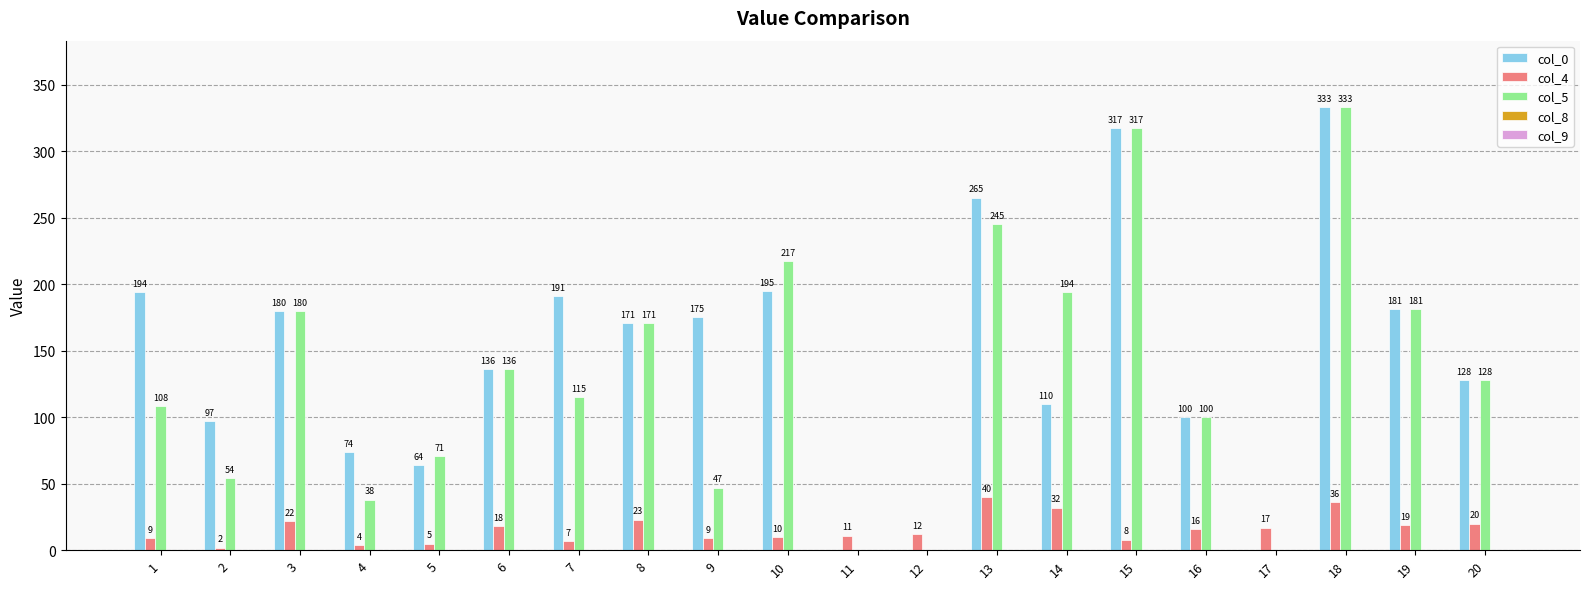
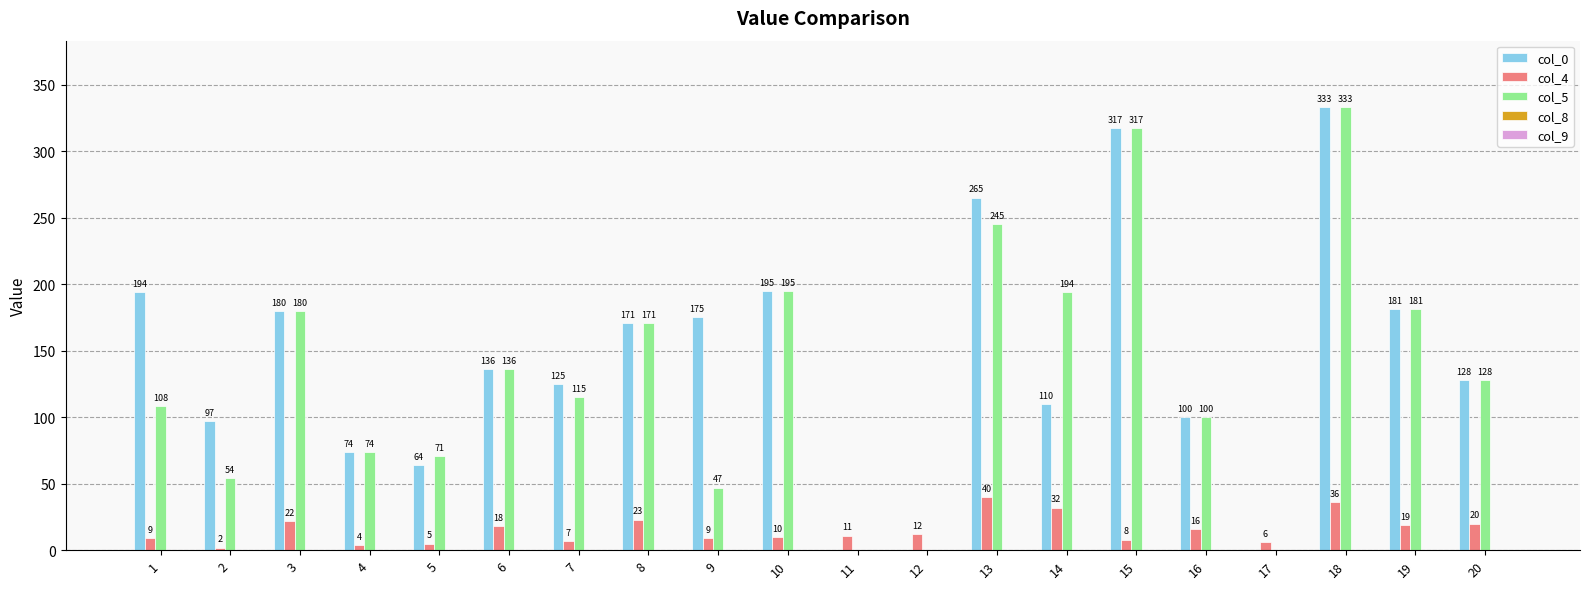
  {
    "col_0": {
      "1": 194,
      "2": 97,
      "3": 180,
      "4": 74,
      "5": 64,
      "6": 136,
-     "7": 191,
+     "7": 125,
      "8": 171,
      "9": 175,
      "10": 195,
      "13": 265,
      "14": 110,
      "15": 317,
      "16": 100,
      "18": 333,
      "19": 181,
      "20": 128
    },
    "col_4": {
      "1": 9,
      "2": 2,
      "3": 22,
      "4": 4,
      "5": 5,
      "6": 18,
      "7": 7,
      "8": 23,
      "9": 9,
      "10": 10,
      "11": 11,
      "12": 12,
      "13": 40,
      "14": 32,
      "15": 8,
      "16": 16,
-     "17": 17,
+     "17": 6,
      "18": 36,
      "19": 19,
      "20": 20
    },
    "col_5": {
      "1": 108,
      "2": 54,
      "3": 180,
-     "4": 38,
+     "4": 74,
      "5": 71,
      "6": 136,
      "7": 115,
      "8": 171,
      "9": 47,
-     "10": 217,
+     "10": 195,
      "13": 245,
      "14": 194,
      "15": 317,
      "16": 100,
      "18": 333,
      "19": 181,
      "20": 128
    },
    "col_8": {
      "1": 0,
      "2": 0,
      "3": 0,
      "4": 0,
      "5": 0,
      "6": 0,
      "7": 0,
      "8": 0,
      "9": 0,
      "10": 0,
      "11": 0,
      "12": 0,
      "13": 0,
      "14": 0,
      "15": 0,
      "16": 0,
      "17": 0,
      "18": 0,
      "19": 0,
      "20": 0
    },
    "col_9": {
      "1": 0,
      "2": 0,
      "3": 0,
      "4": 0,
      "5": 0,
      "6": 0,
      "7": 0,
      "8": 0,
      "9": 0,
      "10": 0,
      "11": 0,
      "12": 0,
      "13": 0,
      "14": 0,
      "15": 0,
      "16": 0,
      "17": 0,
      "18": 0,
      "19": 0,
      "20": 0
    }
  }
